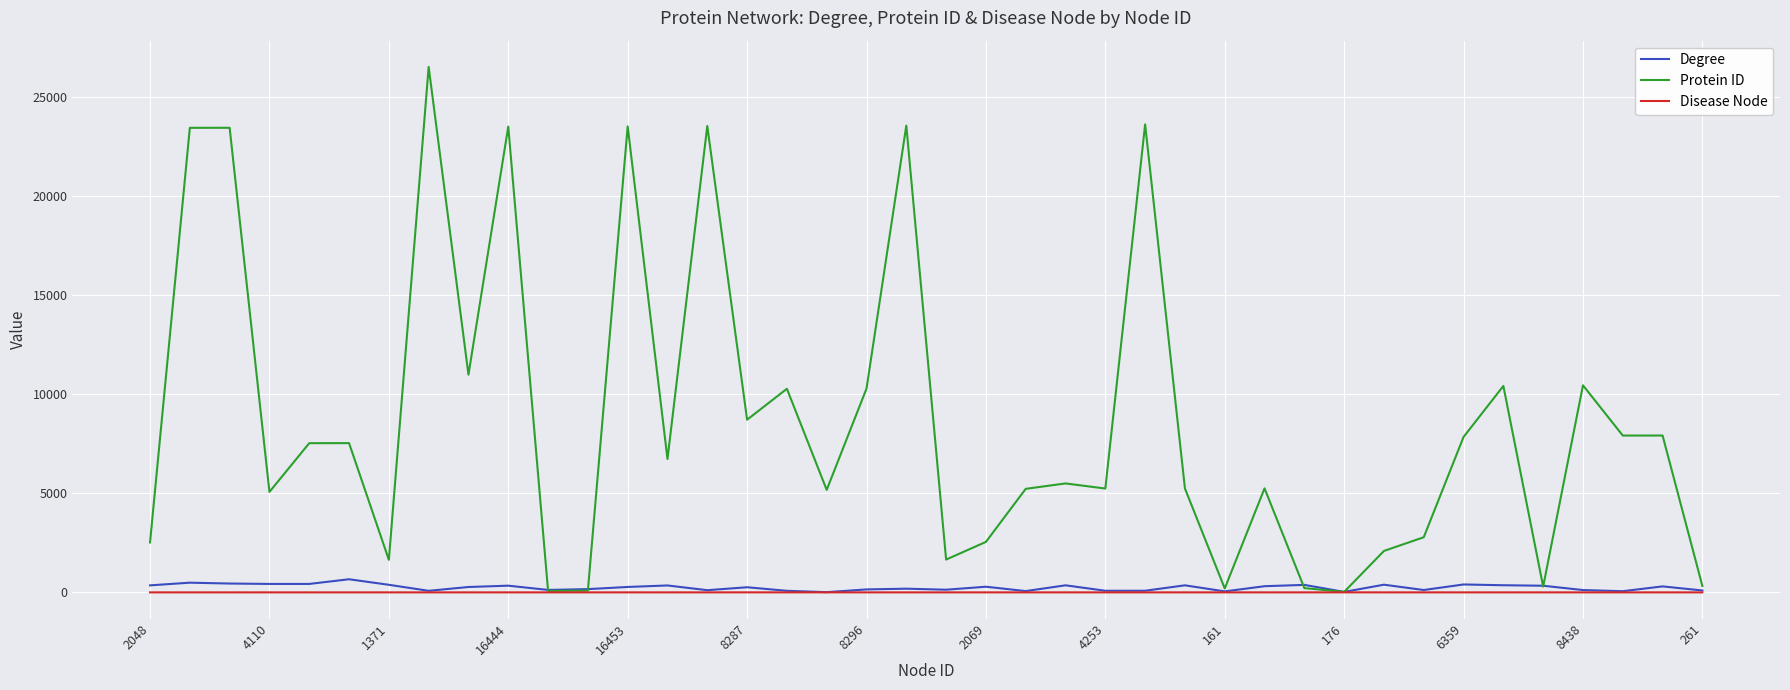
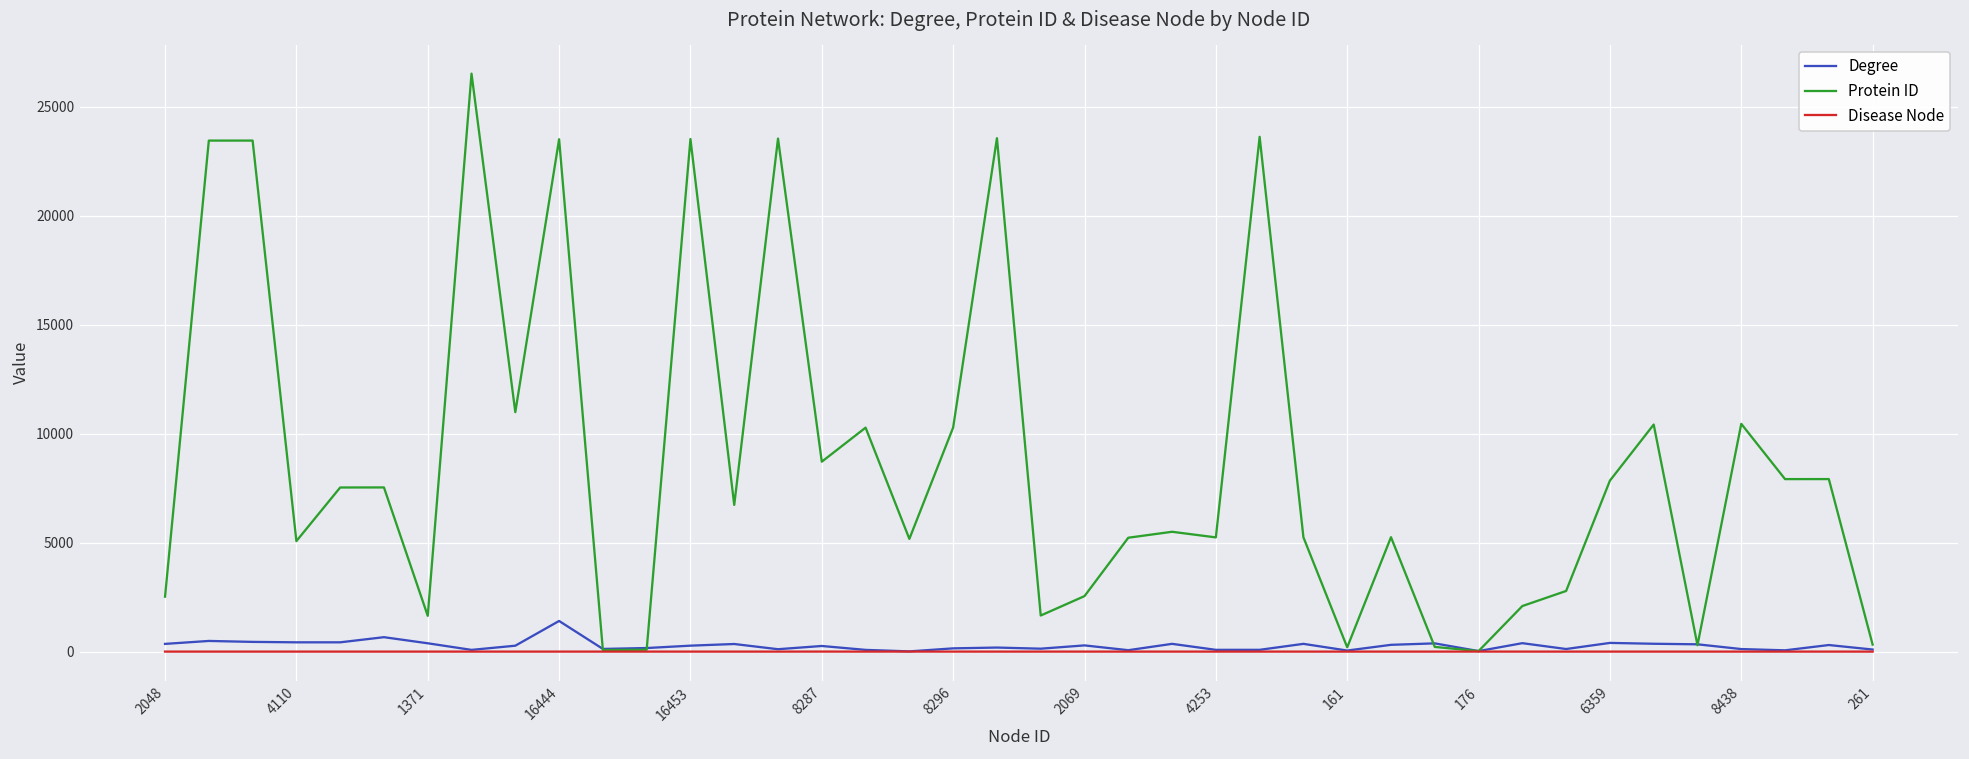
  {
    "Degree": {
      "2048": 400,
      "4110": 400,
      "1371": 400,
-     "16444": 300,
+     "16444": 1400,
      "16453": 300,
      "8287": 300,
      "8296": 100,
      "2069": 300,
      "6359": 400
    },
    "Protein ID": {
      "2048": 2500,
      "4110": 5100,
      "1371": 1600,
      "16444": 23500,
      "16453": 23500,
      "8287": 8700,
      "8296": 10300,
      "2069": 2500,
      "4253": 5200,
      "161": 200,
      "6359": 7800,
      "8438": 10500,
      "261": 300
    },
    "Disease Node": {
      "2048": 0,
      "4110": 0,
      "1371": 0,
      "16444": 0,
      "16453": 0,
      "8287": 0,
      "8296": 0,
      "2069": 0,
      "6359": 0
    }
  }
